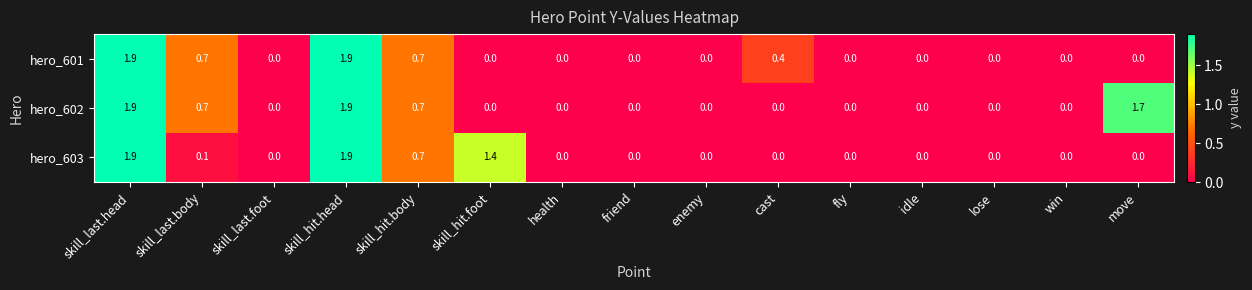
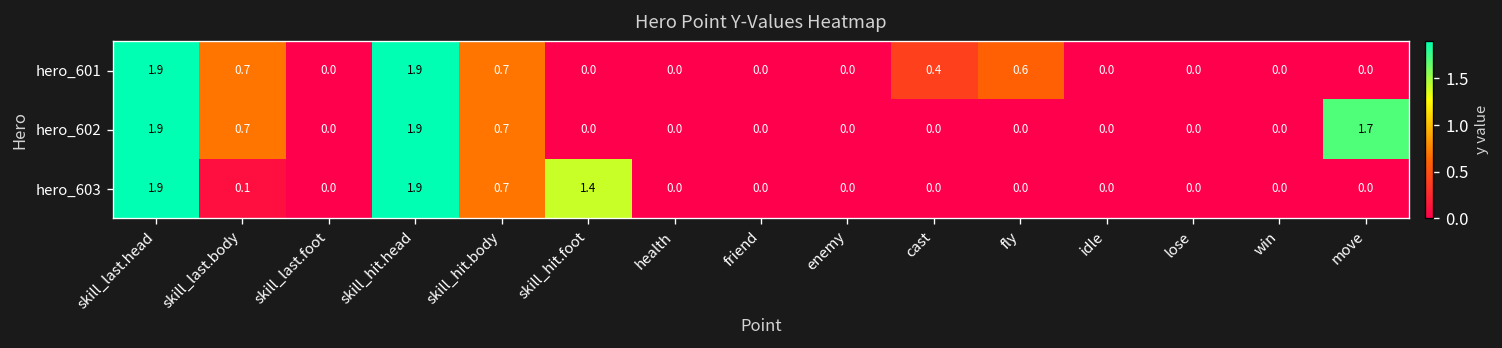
  {
    "hero_601": {
      "skill_last.head": 1.9,
      "skill_last.body": 0.7,
      "skill_last.foot": 0.0,
      "skill_hit.head": 1.9,
      "skill_hit.body": 0.7,
      "skill_hit.foot": 0.0,
      "health": 0.0,
      "friend": 0.0,
      "enemy": 0.0,
      "cast": 0.4,
-     "fly": 0.0,
+     "fly": 0.6,
      "idle": 0.0,
      "lose": 0.0,
      "win": 0.0,
      "move": 0.0
    },
    "hero_602": {
      "skill_last.head": 1.9,
      "skill_last.body": 0.7,
      "skill_last.foot": 0.0,
      "skill_hit.head": 1.9,
      "skill_hit.body": 0.7,
      "skill_hit.foot": 0.0,
      "health": 0.0,
      "friend": 0.0,
      "enemy": 0.0,
      "cast": 0.0,
      "fly": 0.0,
      "idle": 0.0,
      "lose": 0.0,
      "win": 0.0,
      "move": 1.7
    },
    "hero_603": {
      "skill_last.head": 1.9,
      "skill_last.body": 0.1,
      "skill_last.foot": 0.0,
      "skill_hit.head": 1.9,
      "skill_hit.body": 0.7,
      "skill_hit.foot": 1.4,
      "health": 0.0,
      "friend": 0.0,
      "enemy": 0.0,
      "cast": 0.0,
      "fly": 0.0,
      "idle": 0.0,
      "lose": 0.0,
      "win": 0.0,
      "move": 0.0
    }
  }
